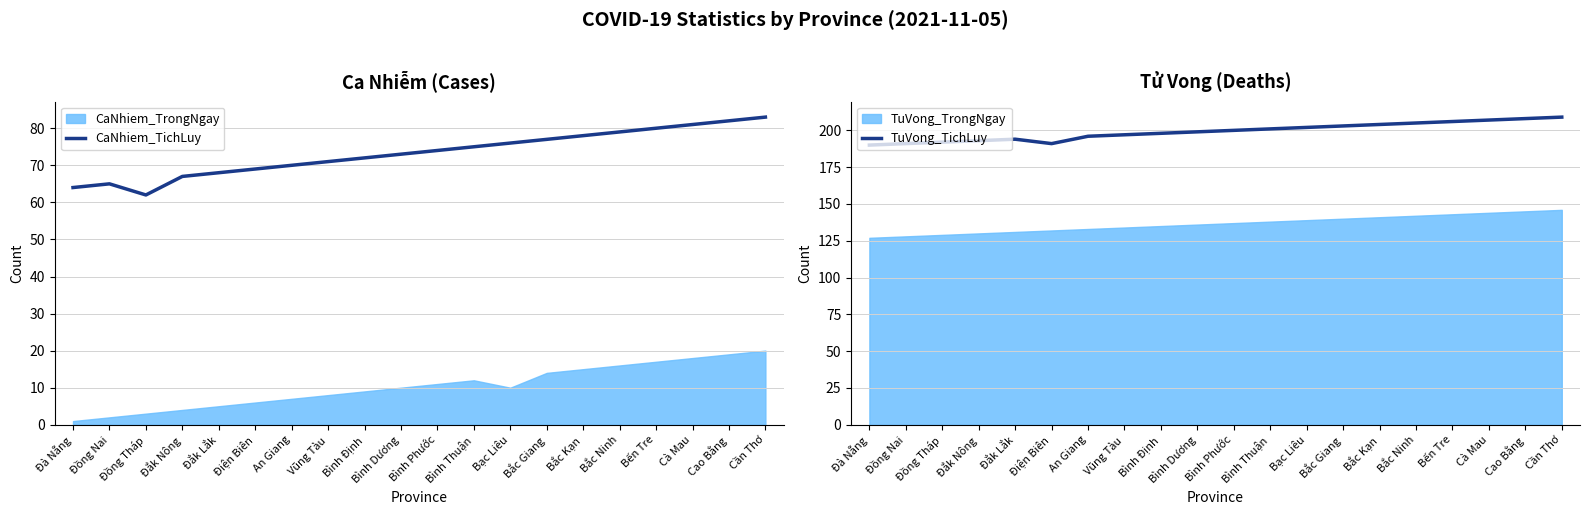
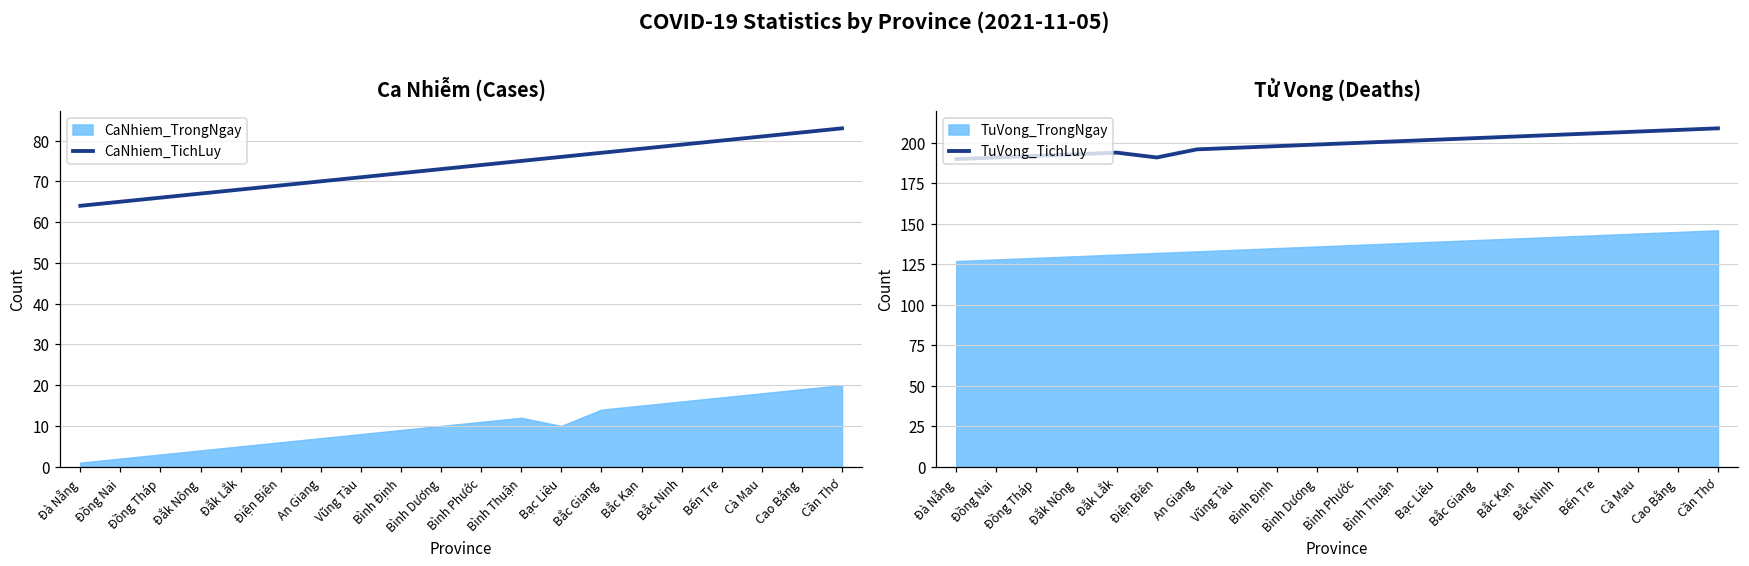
  {
    "Ca Nhiễm (Cases)": {
      "CaNhiem_TichLuy": {
        "Đà Nẵng": 64,
        "Đồng Nai": 65,
-       "Đồng Tháp": 62,
+       "Đồng Tháp": 66,
        "Đắk Nông": 67,
        "Đắk Lắk": 68,
        "Điện Biên": 69,
        "An Giang": 70,
        "Vũng Tàu": 71,
        "Bình Định": 72,
        "Bình Dương": 73,
        "Bình Phước": 74,
        "Bình Thuận": 75,
        "Bạc Liêu": 76,
        "Bắc Giang": 77,
        "Bắc Kạn": 78,
        "Bắc Ninh": 79,
        "Bến Tre": 80,
        "Cà Mau": 81,
        "Cao Bằng": 82,
        "Cần Thơ": 83
      },
      "CaNhiem_TrongNgay": {
        "Đà Nẵng": 1,
        "Đồng Nai": 2,
        "Đồng Tháp": 3,
        "Đắk Nông": 4,
        "Đắk Lắk": 5,
        "Điện Biên": 6,
        "An Giang": 7,
        "Vũng Tàu": 8,
        "Bình Định": 9,
        "Bình Dương": 10,
        "Bình Phước": 11,
        "Bình Thuận": 12,
        "Bạc Liêu": 10,
        "Bắc Giang": 14,
        "Bắc Kạn": 15,
        "Bắc Ninh": 16,
        "Bến Tre": 17,
        "Cà Mau": 18,
        "Cao Bằng": 19,
        "Cần Thơ": 20
      }
    },
    "Tử Vong (Deaths)": {
      "TuVong_TrongNgay": {
        "Đà Nẵng": 127,
        "Đồng Nai": 128,
        "Đồng Tháp": 129,
        "Đắk Nông": 130,
        "Đắk Lắk": 131,
        "Điện Biên": 132,
        "An Giang": 133,
        "Vũng Tàu": 134,
        "Bình Định": 135,
        "Bình Dương": 136,
        "Bình Phước": 137,
        "Bình Thuận": 138,
        "Bạc Liêu": 139,
        "Bắc Giang": 140,
        "Bắc Kạn": 141,
        "Bắc Ninh": 142,
        "Bến Tre": 143,
        "Cà Mau": 144,
        "Cao Bằng": 145,
        "Cần Thơ": 146
      },
      "TuVong_TichLuy": {
        "Đắk Lắk": 194,
        "Điện Biên": 191,
        "An Giang": 196,
        "Vũng Tàu": 197,
        "Bình Định": 198,
        "Bình Dương": 199,
        "Bình Phước": 200,
        "Bình Thuận": 201,
        "Bạc Liêu": 202,
        "Bắc Giang": 203,
        "Bắc Kạn": 204,
        "Bắc Ninh": 205,
        "Bến Tre": 206,
        "Cà Mau": 207,
        "Cao Bằng": 208,
        "Cần Thơ": 209
      }
    }
  }
